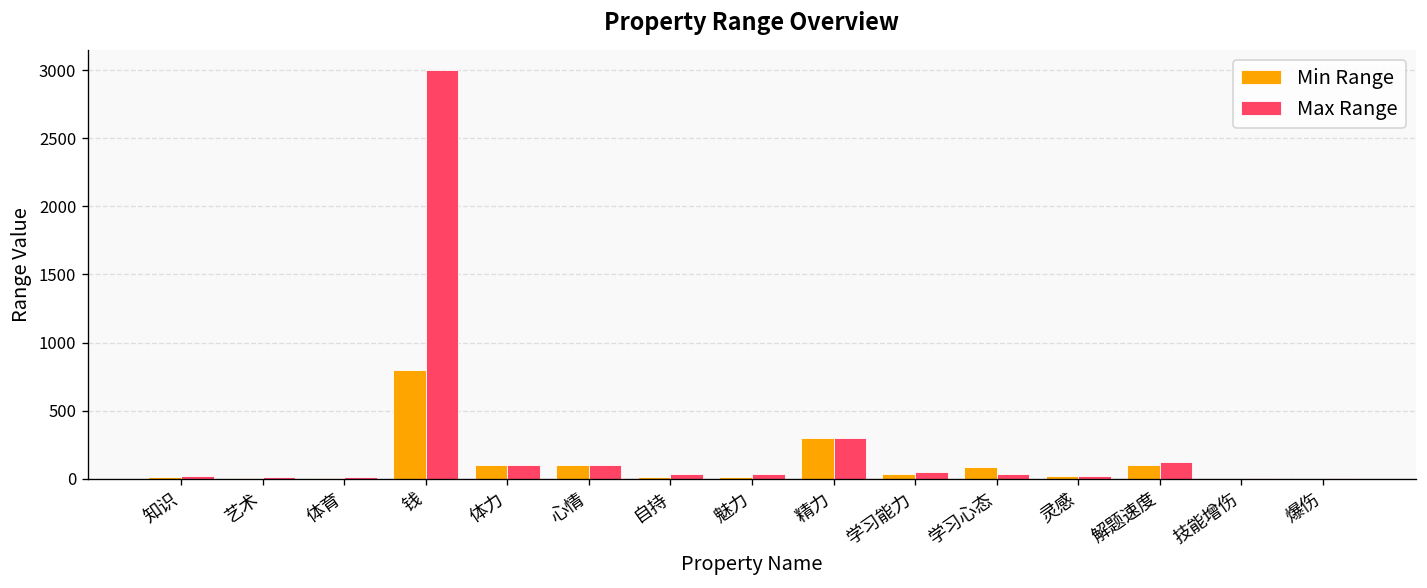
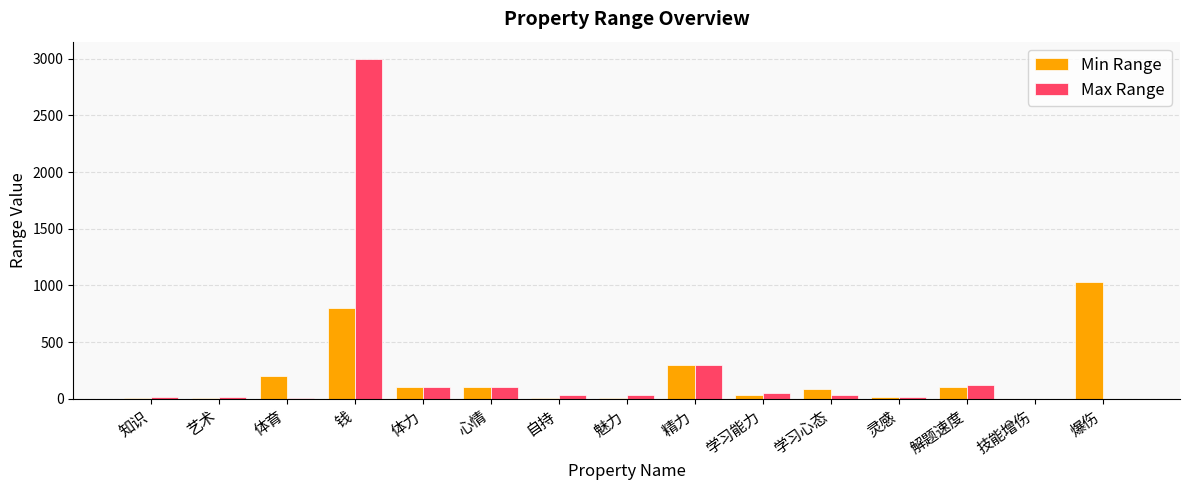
  {
    "Min Range": {
-     "体育": 0,
+     "体育": 200,
      "钱": 800,
      "体力": 100,
      "心情": 100,
      "精力": 300,
      "学习能力": 30,
      "学习心态": 90,
      "解题速度": 100,
-     "爆伤": 0
+     "爆伤": 1030
    },
    "Max Range": {
      "钱": 3000,
      "体力": 100,
      "心情": 100,
      "自持": 30,
      "魅力": 30,
      "精力": 300,
      "学习能力": 50,
      "学习心态": 30,
      "解题速度": 120
    }
  }
